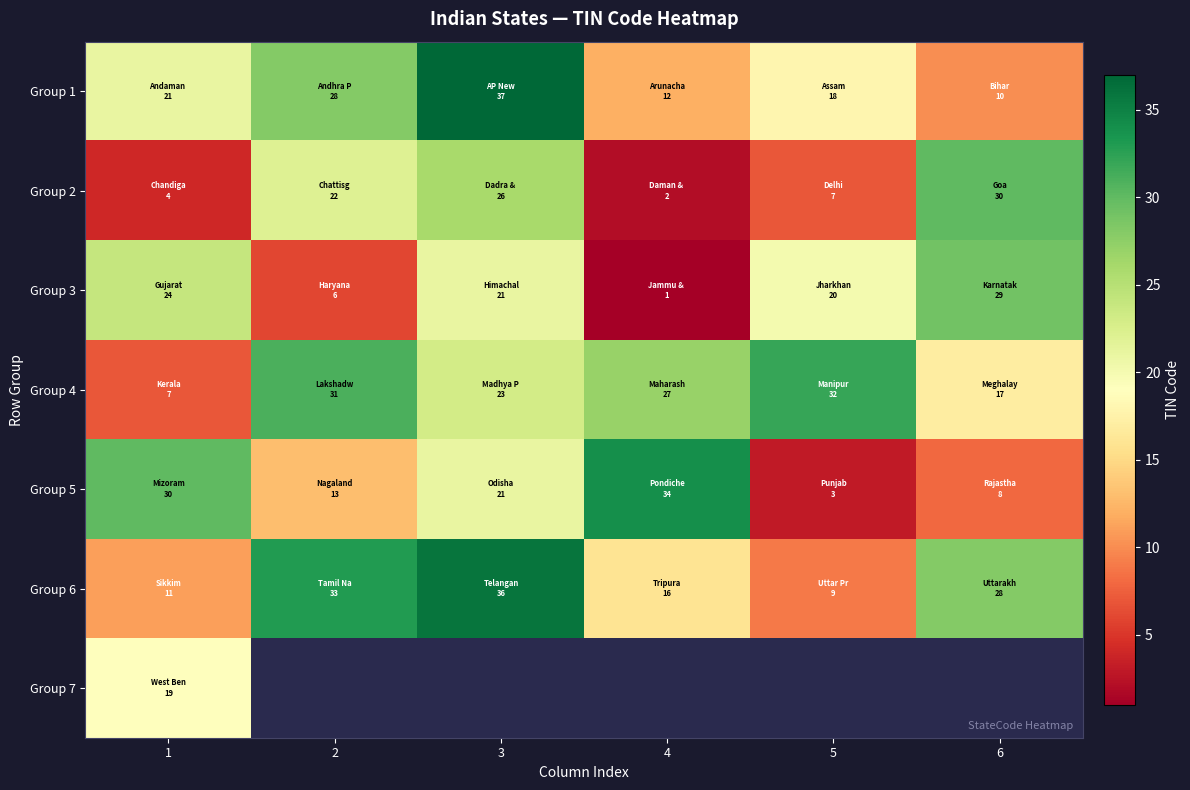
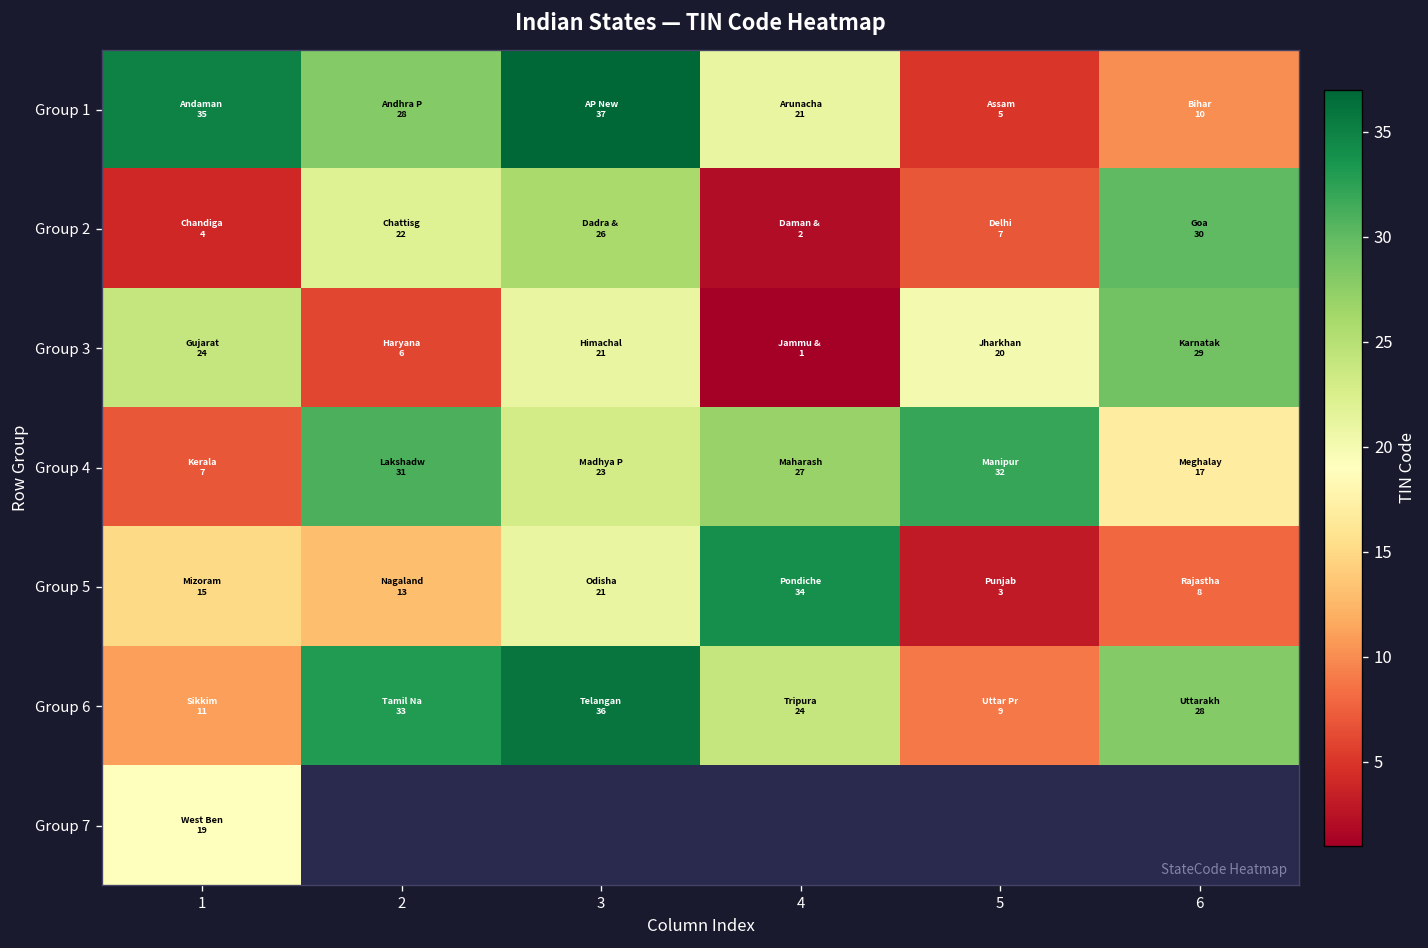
  {
    "Group 1": {
-     "1": 21,
+     "1": 35,
      "2": 28,
      "3": 37,
-     "4": 12,
-     "5": 18,
+     "4": 21,
+     "5": 5,
      "6": 10
    },
    "Group 2": {
      "1": 4,
      "2": 22,
      "3": 26,
      "4": 2,
      "5": 7,
      "6": 30
    },
    "Group 3": {
      "1": 24,
      "2": 6,
      "3": 21,
      "4": 1,
      "5": 20,
      "6": 29
    },
    "Group 4": {
      "1": 7,
      "2": 31,
      "3": 23,
      "4": 27,
      "5": 32,
      "6": 17
    },
    "Group 5": {
-     "1": 30,
+     "1": 15,
      "2": 13,
      "3": 21,
      "4": 34,
      "5": 3,
      "6": 8
    },
    "Group 6": {
      "1": 11,
      "2": 33,
      "3": 36,
-     "4": 16,
+     "4": 24,
      "5": 9,
      "6": 28
    },
    "Group 7": {
      "1": 19
    }
  }
